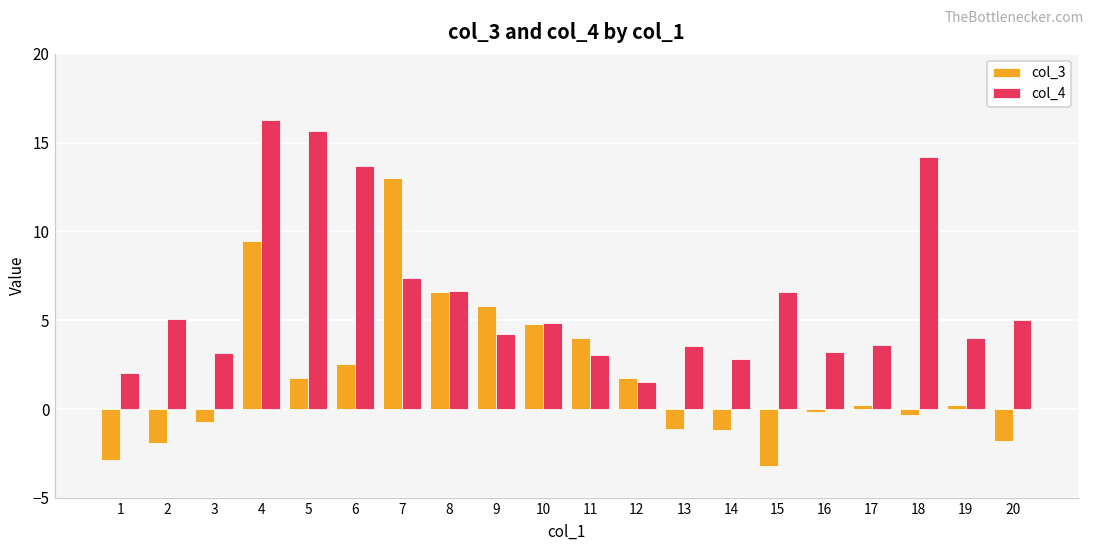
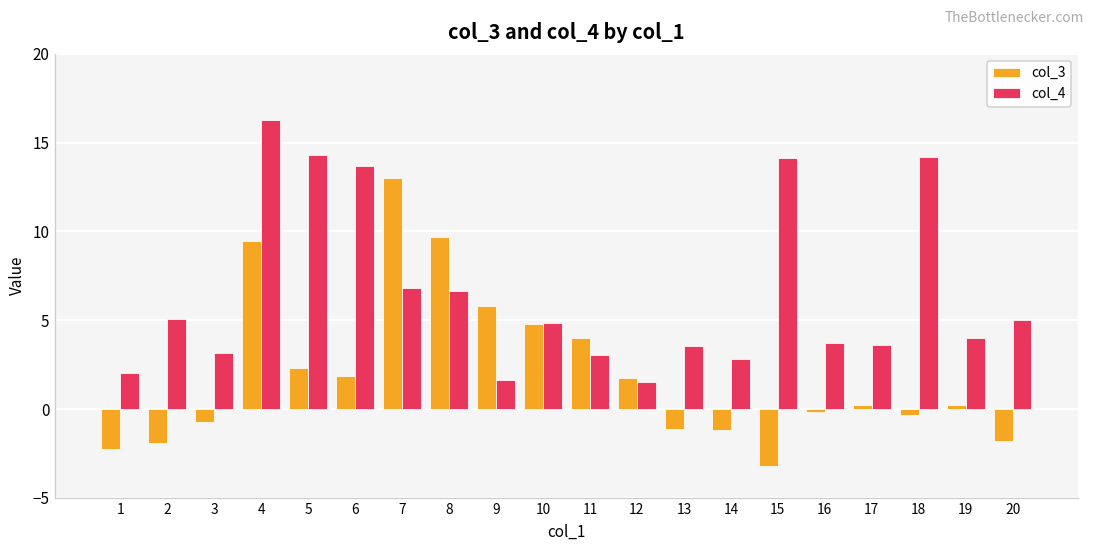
  {
    "col_3": {
-     "1": -2.9,
+     "1": -2.3,
      "2": -1.9,
      "3": -0.7,
      "4": 9.5,
-     "5": 1.7,
-     "6": 2.5,
+     "5": 2.3,
+     "6": 1.9,
      "7": 13.0,
-     "8": 6.6,
+     "8": 9.7,
      "9": 5.8,
      "10": 4.8,
      "11": 4.0,
      "12": 1.7,
      "13": -1.1,
      "14": -1.2,
      "15": -3.2,
      "16": -0.2,
      "17": 0.2,
      "18": -0.3,
      "19": 0.2,
      "20": -1.8
    },
    "col_4": {
      "1": 2.0,
      "2": 5.1,
      "3": 3.2,
      "4": 16.3,
-     "5": 15.7,
+     "5": 14.3,
      "6": 13.7,
-     "7": 7.4,
+     "7": 6.8,
      "8": 6.7,
-     "9": 4.3,
+     "9": 1.7,
      "10": 4.8,
      "11": 3.0,
      "12": 1.5,
      "13": 3.5,
      "14": 2.8,
-     "15": 6.6,
-     "16": 3.2,
+     "15": 14.1,
+     "16": 3.7,
      "17": 3.6,
      "18": 14.2,
      "19": 4.0,
      "20": 5.0
    }
  }
